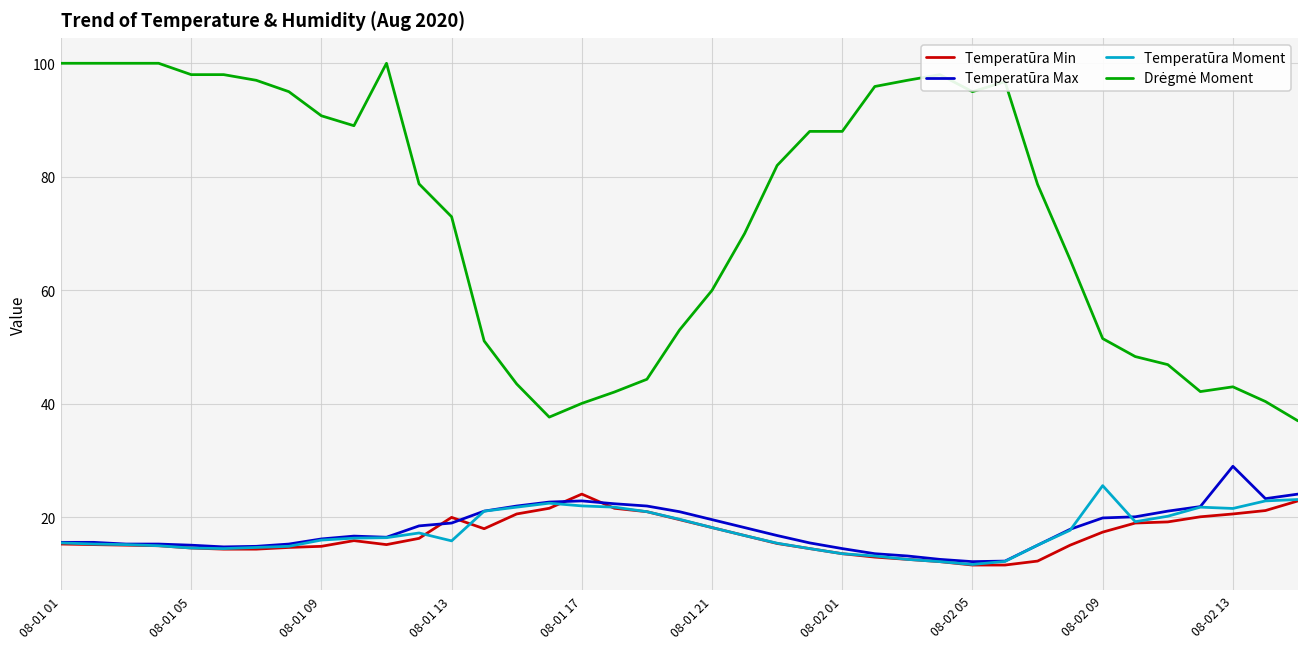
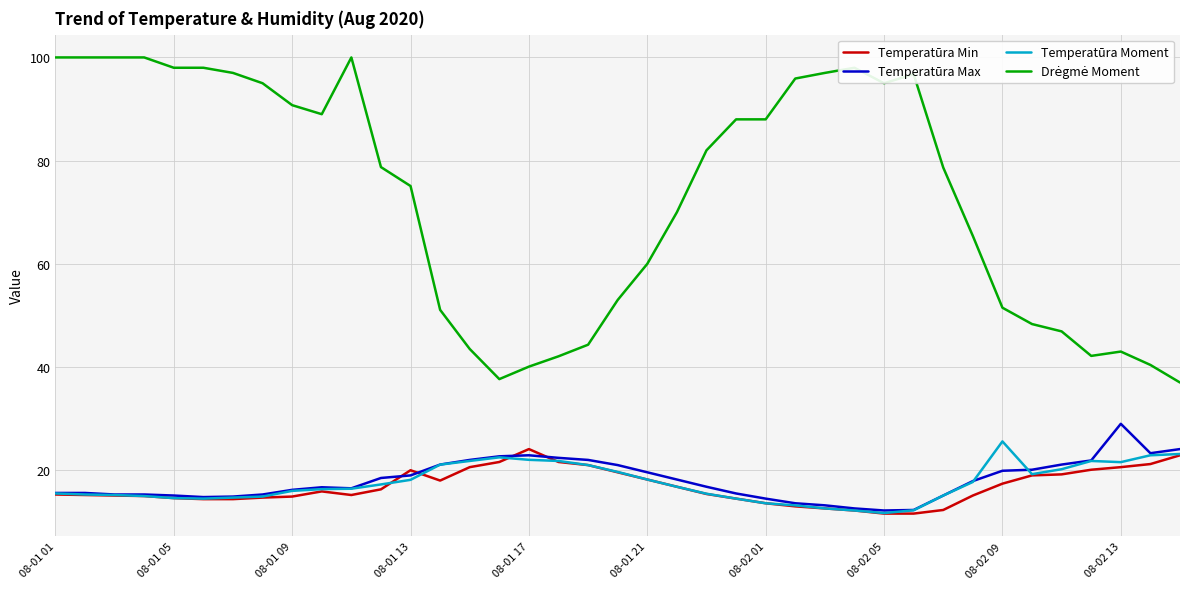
  {
    "Temperatūra Min": {
      "08-01 09": 15,
      "08-01 13": 20,
      "08-01 17": 24,
      "08-02 09": 17,
      "08-02 13": 21
    },
    "Temperatūra Max": {
      "08-01 05": 15,
      "08-01 13": 19,
      "08-01 17": 23,
      "08-01 21": 20,
      "08-02 01": 15,
      "08-02 05": 12,
      "08-02 09": 20,
      "08-02 13": 29
    },
    "Temperatūra Moment": {
-     "08-01 13": 16,
+     "08-01 13": 18,
      "08-01 17": 22,
      "08-02 09": 26,
      "08-02 13": 22
    },
    "Drėgmė Moment": {
      "08-01 01": 100,
      "08-01 05": 98,
      "08-01 09": 91,
-     "08-01 13": 73,
+     "08-01 13": 75,
      "08-01 17": 40,
      "08-01 21": 60,
      "08-02 01": 88,
      "08-02 05": 95,
      "08-02 09": 52,
      "08-02 13": 43
    }
  }
